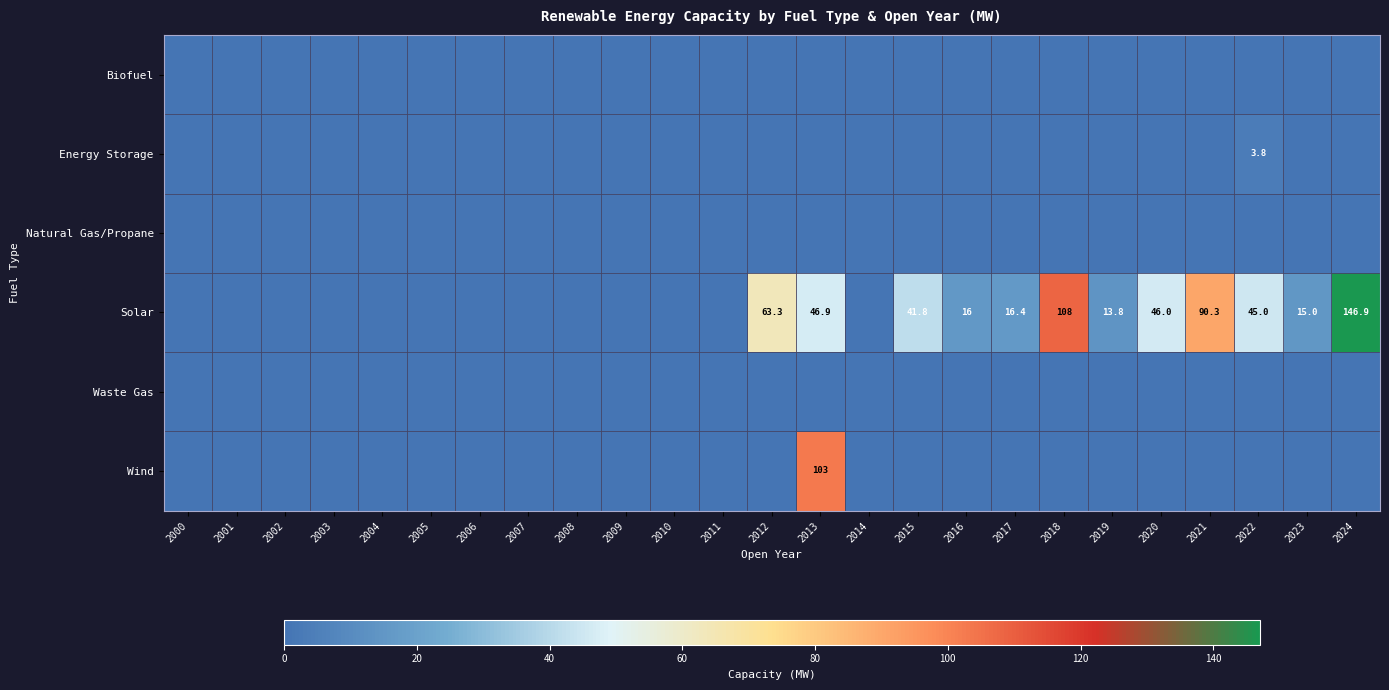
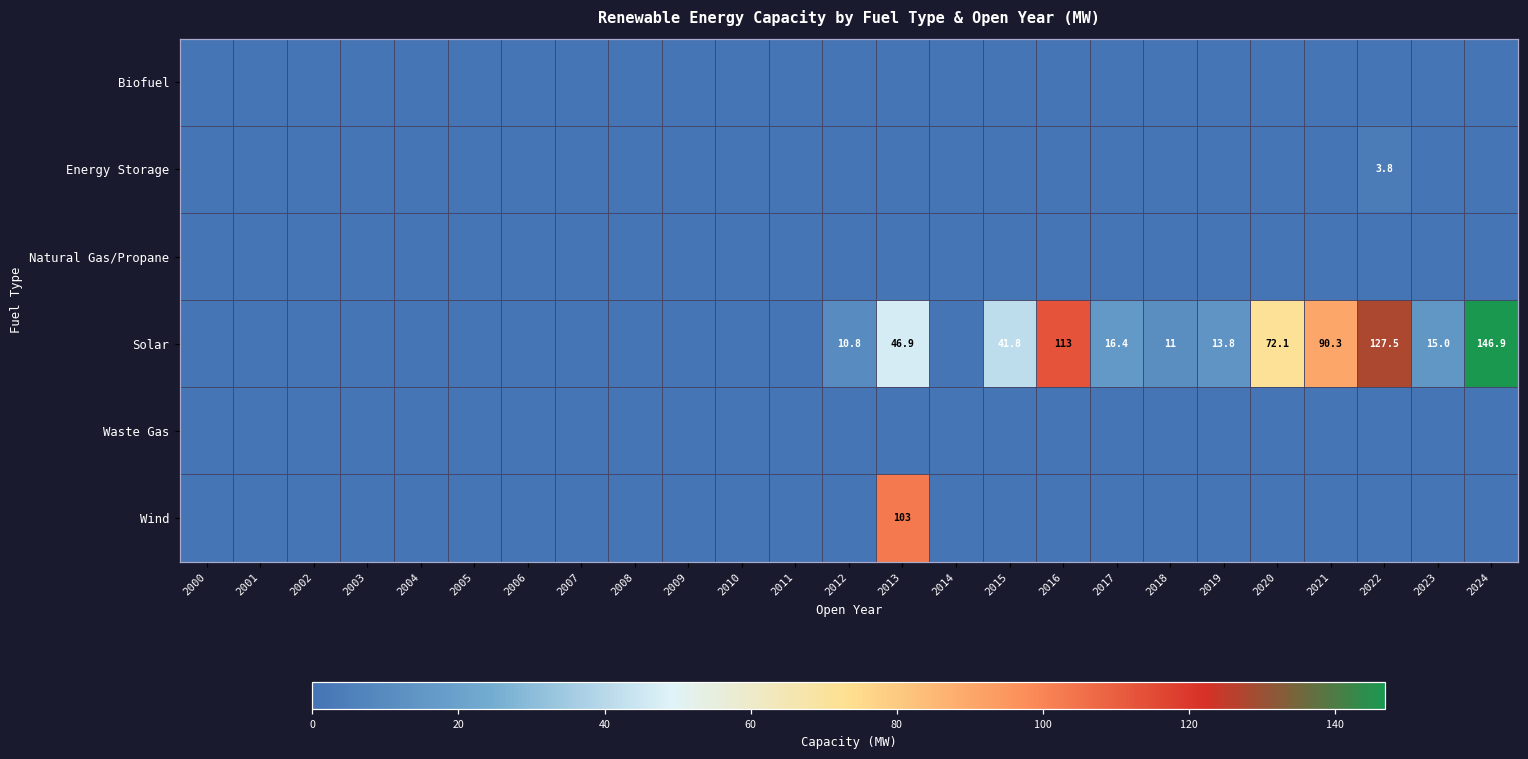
  {
    "Energy Storage": {
      "2022": 3.8
    },
    "Solar": {
-     "2012": 63.3,
+     "2012": 10.8,
      "2013": 46.9,
      "2015": 41.8,
-     "2016": 16,
+     "2016": 113,
      "2017": 16.4,
-     "2018": 108,
+     "2018": 11,
      "2019": 13.8,
-     "2020": 46.0,
+     "2020": 72.1,
      "2021": 90.3,
-     "2022": 45.0,
+     "2022": 127.5,
      "2023": 15.0,
      "2024": 146.9
    },
    "Wind": {
      "2013": 103
    }
  }
